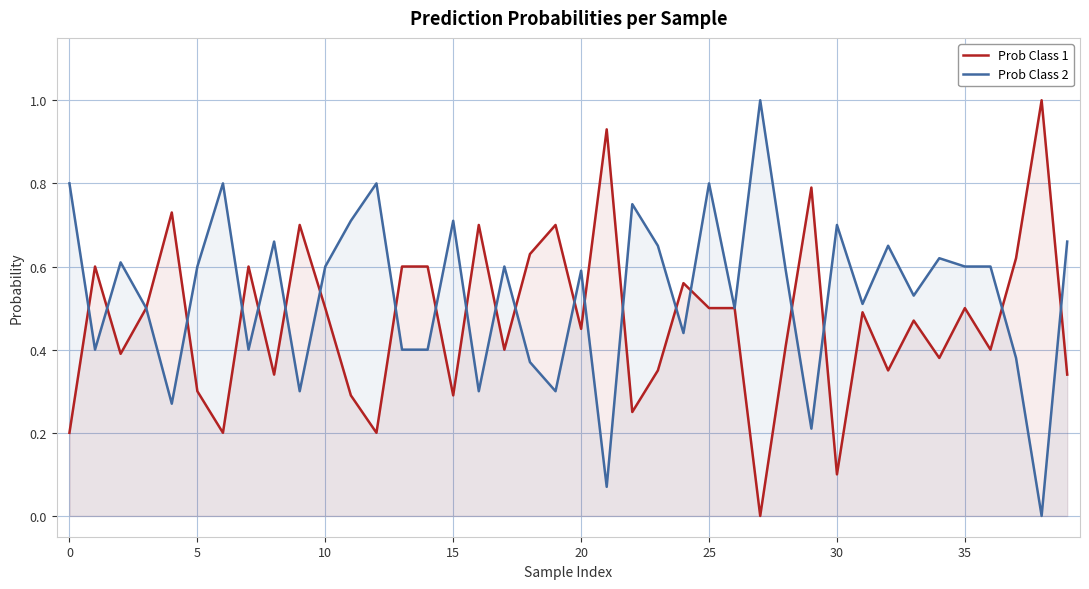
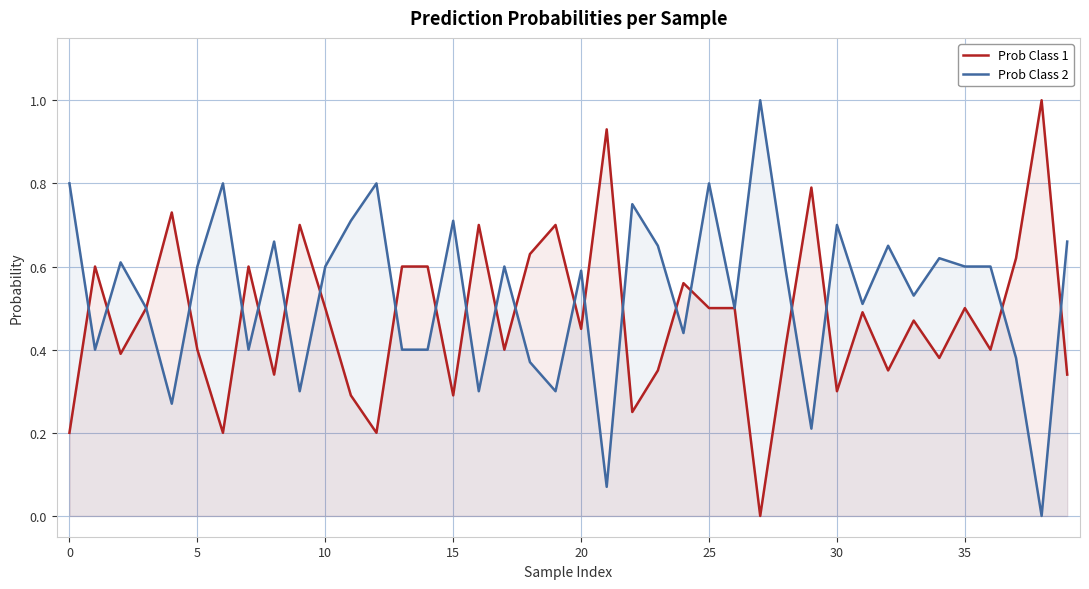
  {
    "Prob Class 1": {
      "0": 0.2,
-     "5": 0.3,
+     "5": 0.4,
      "10": 0.5,
      "15": 0.29,
      "20": 0.45,
      "25": 0.5,
-     "30": 0.1,
+     "30": 0.3,
      "35": 0.5
    },
    "Prob Class 2": {
      "0": 0.8,
      "5": 0.6,
      "10": 0.6,
      "15": 0.71,
      "20": 0.59,
      "25": 0.8,
      "30": 0.7,
      "35": 0.6
    }
  }
